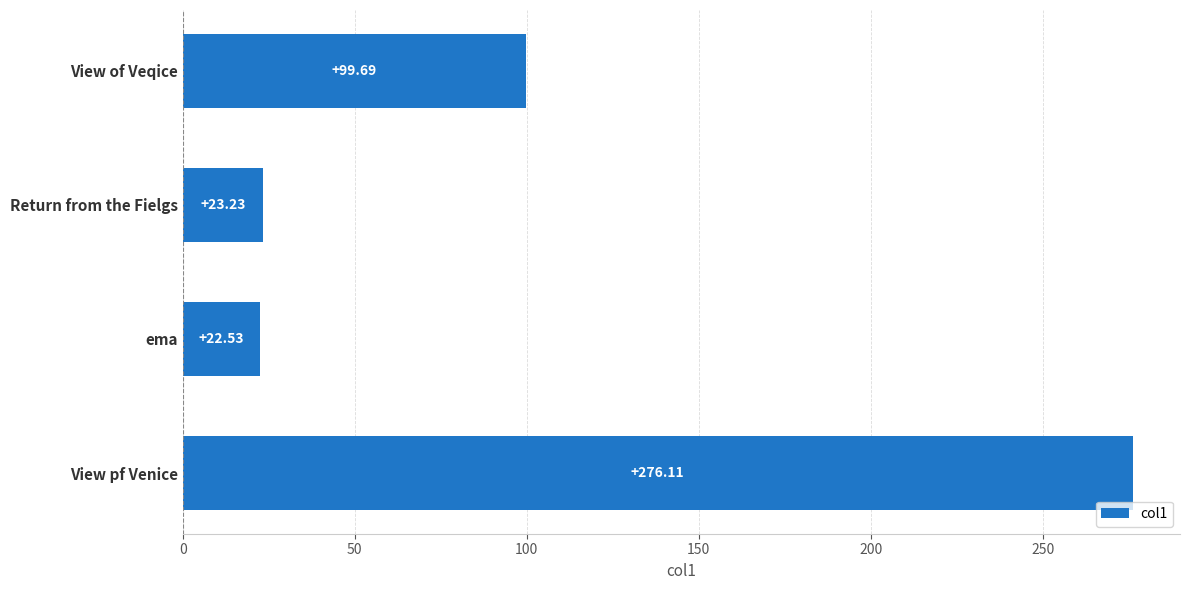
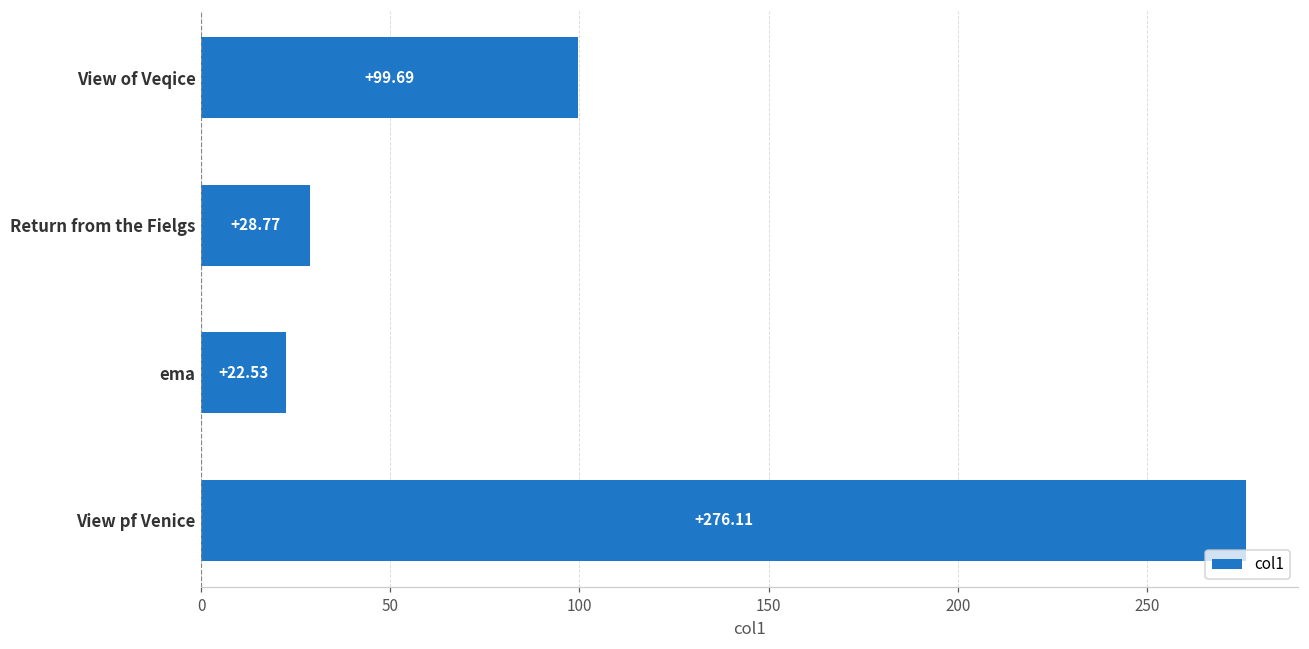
  {
    "View of Veqice": "+99.69",
-   "Return from the Fielgs": "+23.23",
+   "Return from the Fielgs": "+28.77",
    "ema": "+22.53",
    "View pf Venice": "+276.11"
  }
